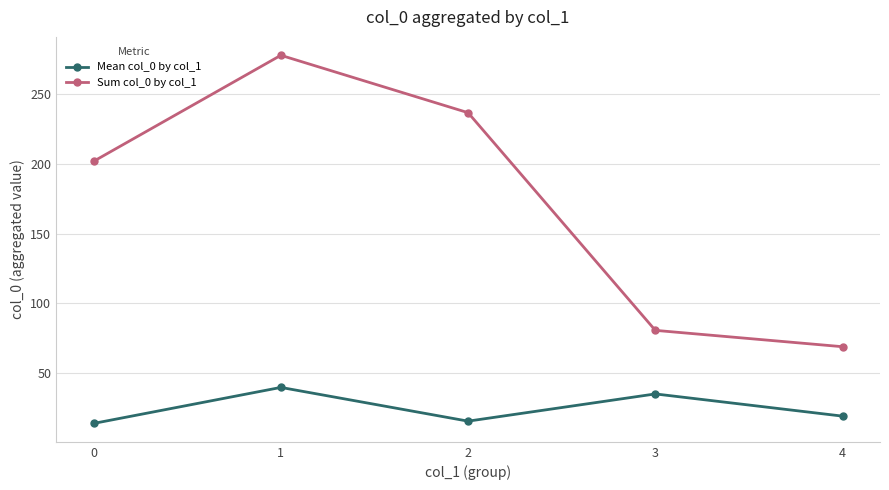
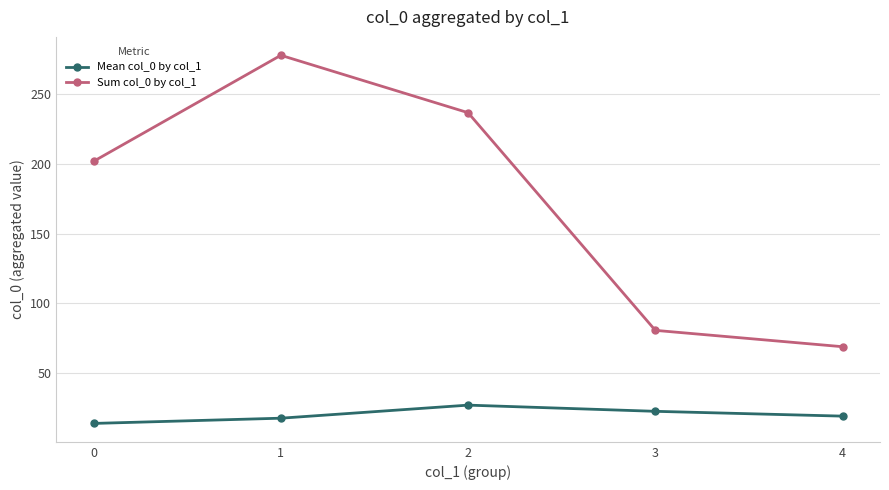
  {
    "Mean col_0 by col_1": {
      "0": 14,
-     "1": 40,
-     "2": 15,
-     "3": 35,
+     "1": 17,
+     "2": 27,
+     "3": 22,
      "4": 19
    },
    "Sum col_0 by col_1": {
      "0": 202,
      "1": 278,
      "2": 237,
      "3": 81,
      "4": 69
    }
  }
